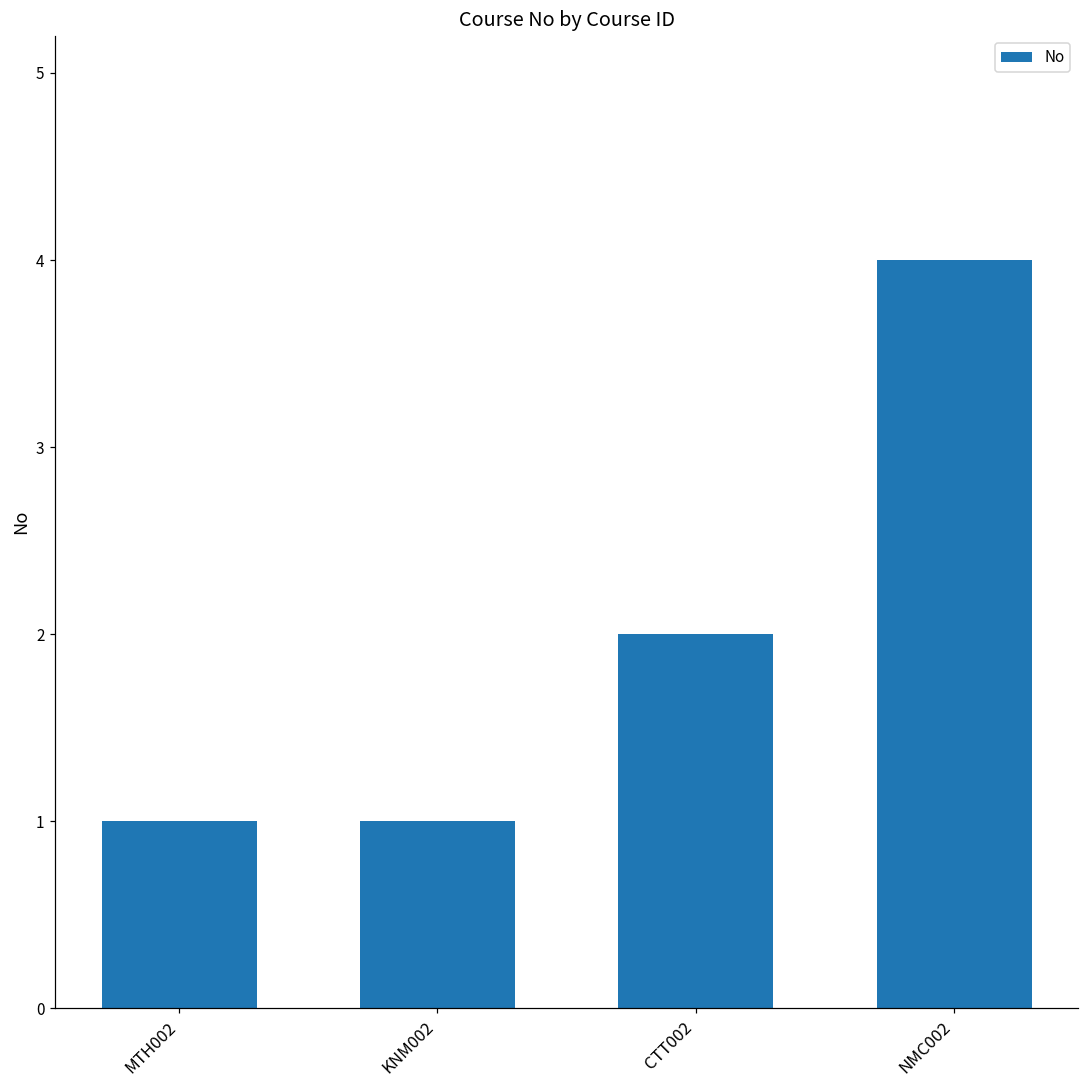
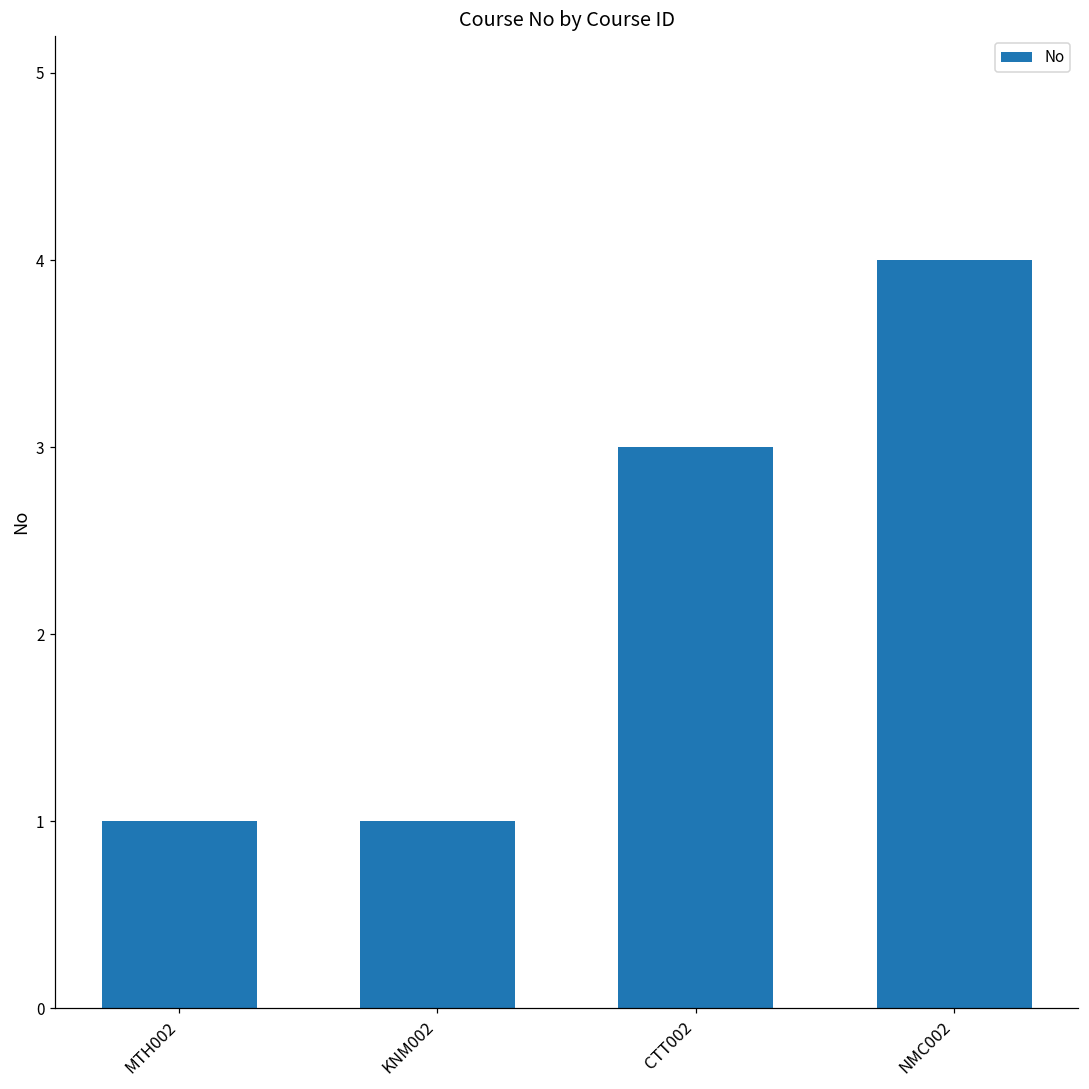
  {
    "MTH002": 1,
    "KNM002": 1,
-   "CTT002": 2,
+   "CTT002": 3,
    "NMC002": 4
  }
